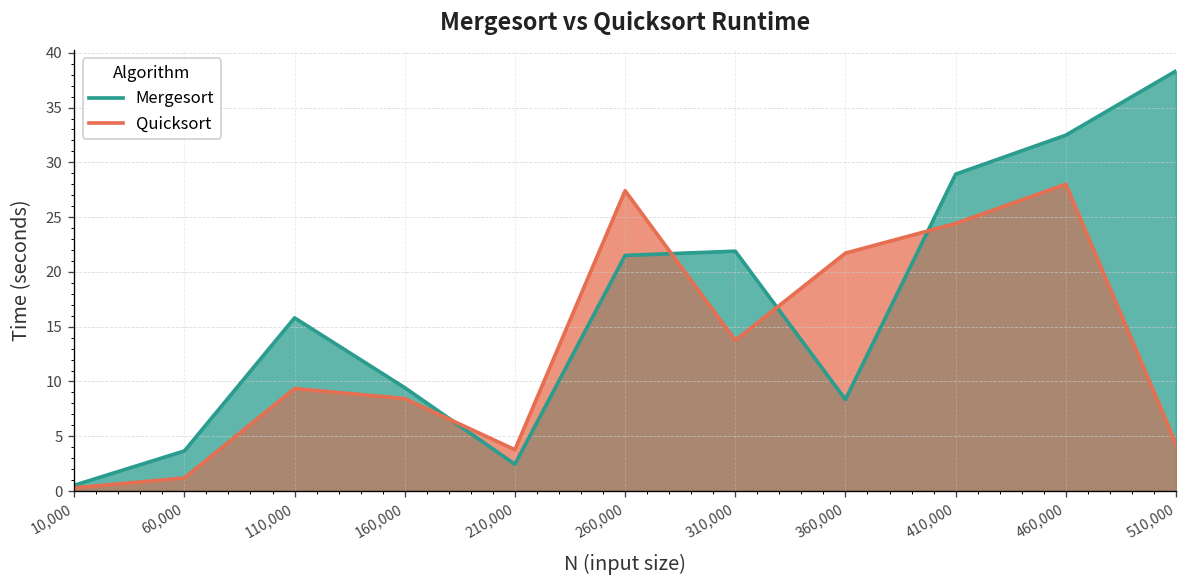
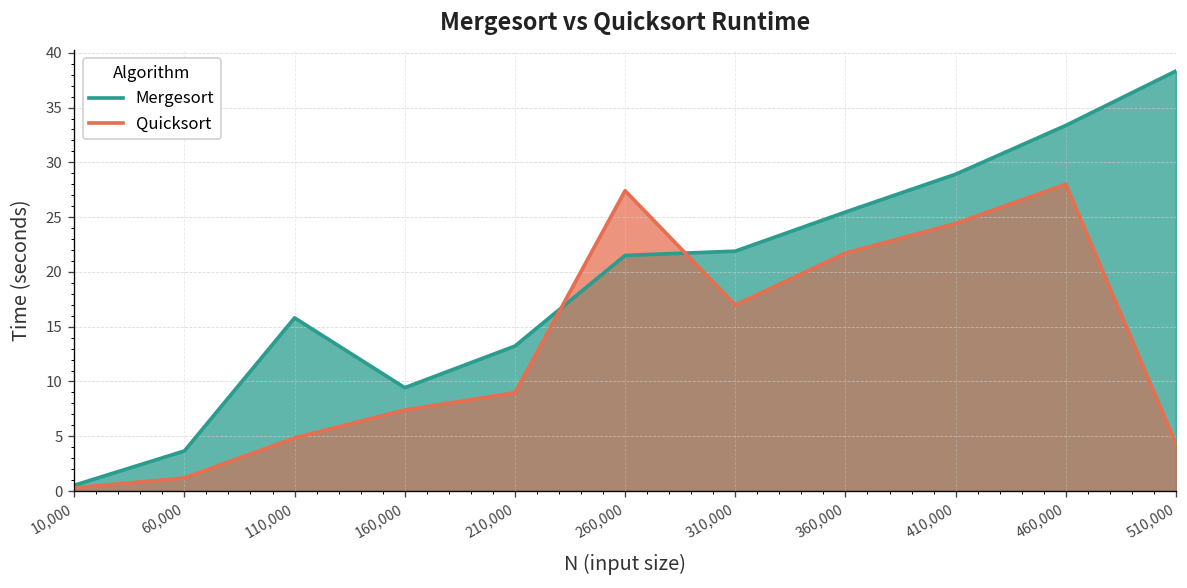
  {
    "Mergesort": {
      "60,000": 4,
      "110,000": 16,
      "160,000": 9,
-     "210,000": 2,
+     "210,000": 13,
      "260,000": 22,
      "310,000": 22,
-     "360,000": 8,
+     "360,000": 25,
      "410,000": 29,
-     "460,000": 32,
+     "460,000": 33,
      "510,000": 38
    },
    "Quicksort": {
      "60,000": 1,
-     "110,000": 9,
-     "160,000": 8,
-     "210,000": 4,
+     "110,000": 5,
+     "160,000": 7,
+     "210,000": 9,
      "260,000": 27,
-     "310,000": 14,
+     "310,000": 17,
      "360,000": 22,
      "410,000": 24,
      "460,000": 28,
      "510,000": 4
    }
  }
